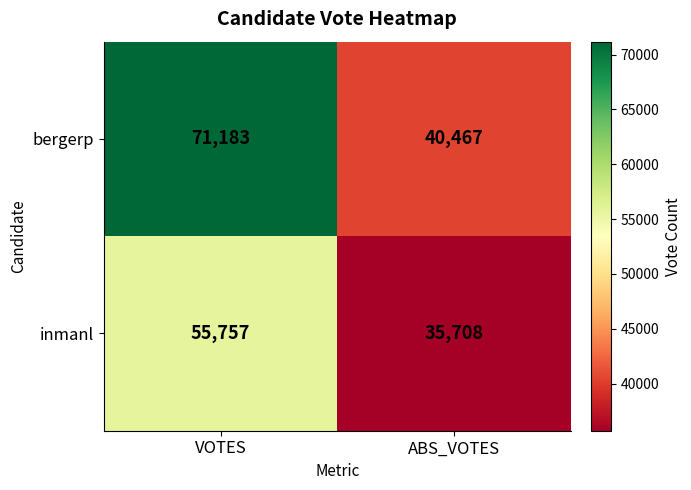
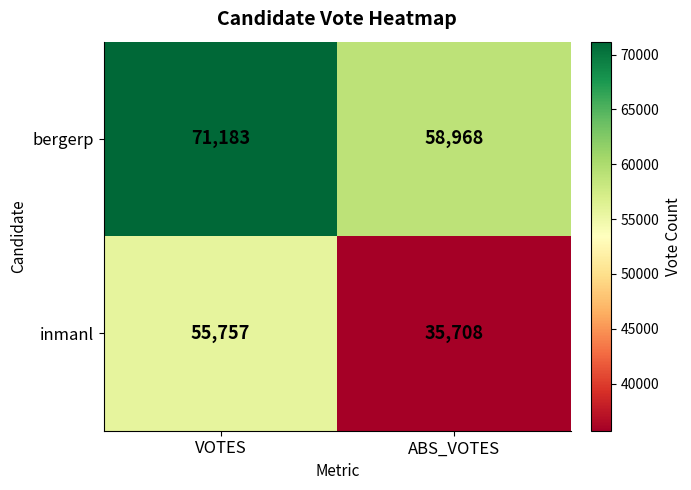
  {
    "bergerp": {
      "VOTES": "71,183",
-     "ABS_VOTES": "40,467"
+     "ABS_VOTES": "58,968"
    },
    "inmanl": {
      "VOTES": "55,757",
      "ABS_VOTES": "35,708"
    }
  }
